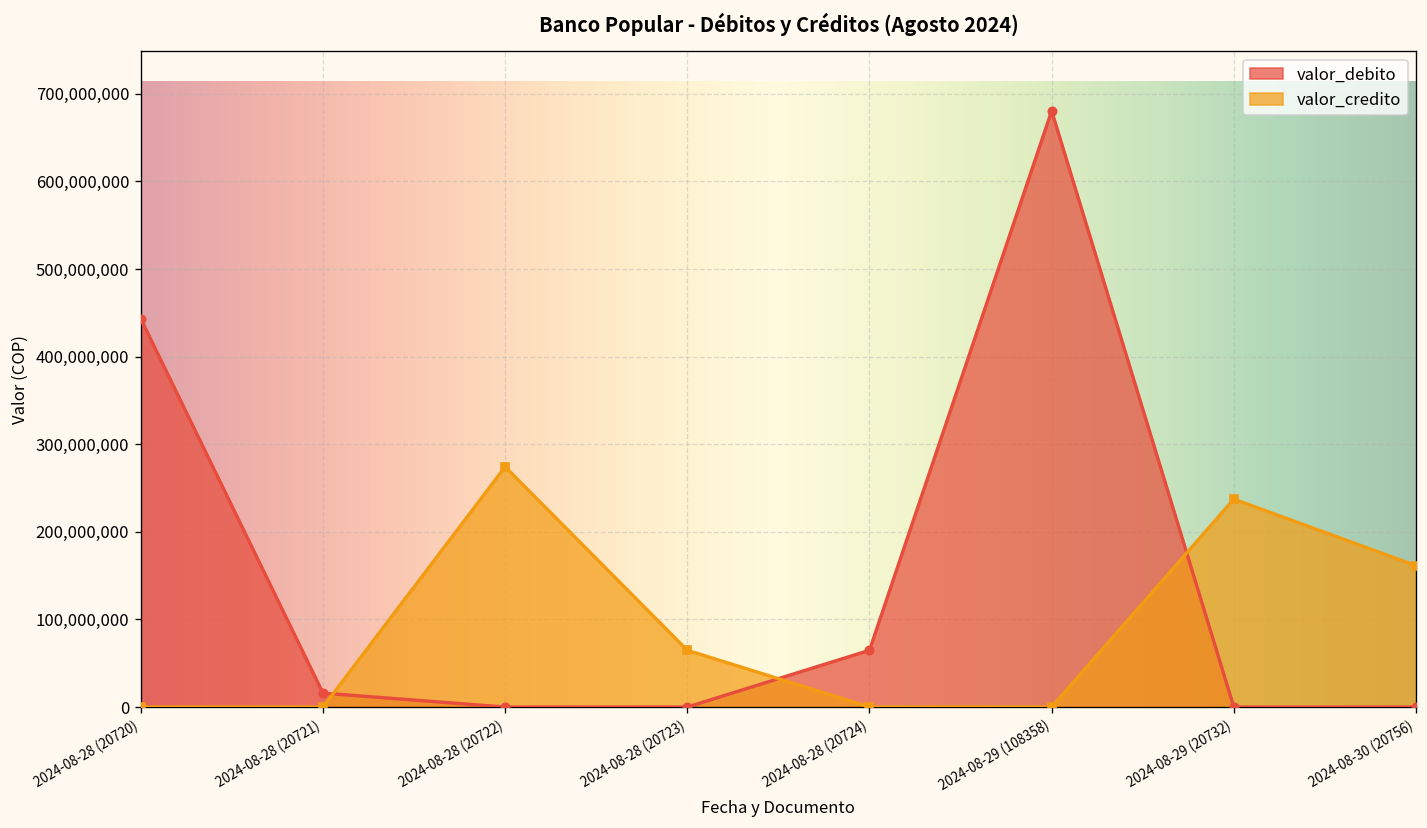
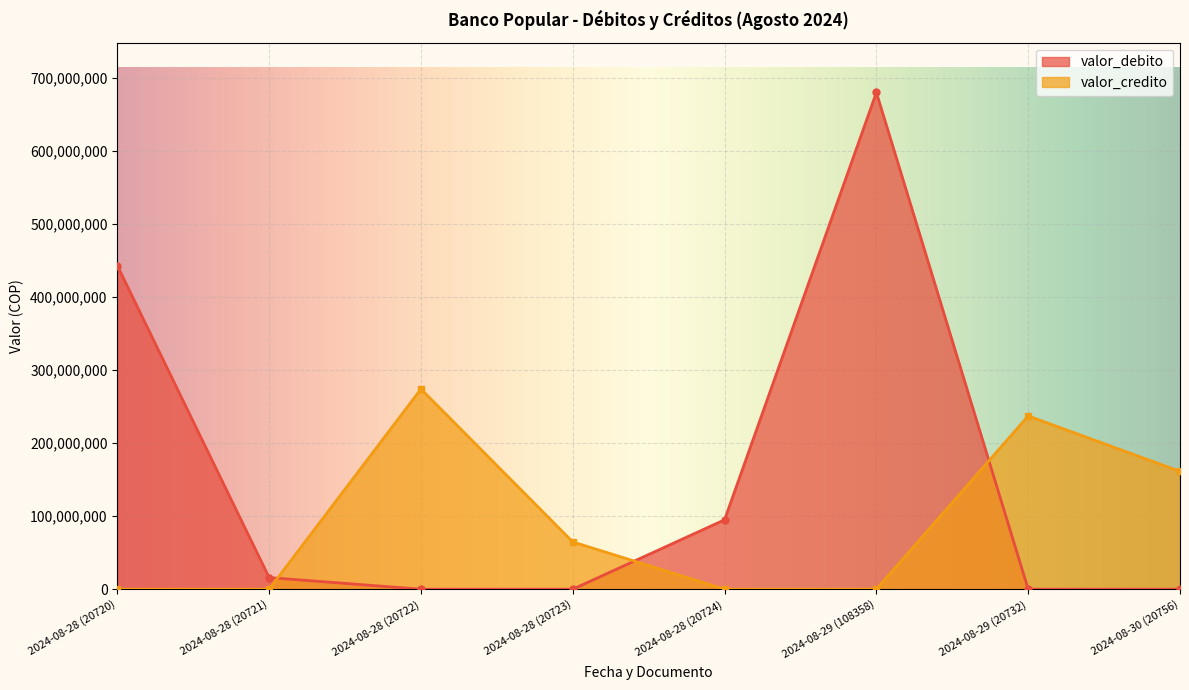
  {
    "valor_debito": {
      "2024-08-28 (20720)": "440,000,000",
      "2024-08-28 (20721)": "20,000,000",
      "2024-08-28 (20722)": "0",
      "2024-08-28 (20723)": "0",
-     "2024-08-28 (20724)": "60,000,000",
+     "2024-08-28 (20724)": "100,000,000",
      "2024-08-29 (108358)": "680,000,000",
      "2024-08-29 (20732)": "0",
      "2024-08-30 (20756)": "0"
    },
    "valor_credito": {
      "2024-08-28 (20720)": "0",
      "2024-08-28 (20721)": "0",
      "2024-08-28 (20722)": "270,000,000",
      "2024-08-28 (20723)": "60,000,000",
      "2024-08-28 (20724)": "0",
      "2024-08-29 (108358)": "0",
      "2024-08-29 (20732)": "240,000,000",
      "2024-08-30 (20756)": "160,000,000"
    }
  }
